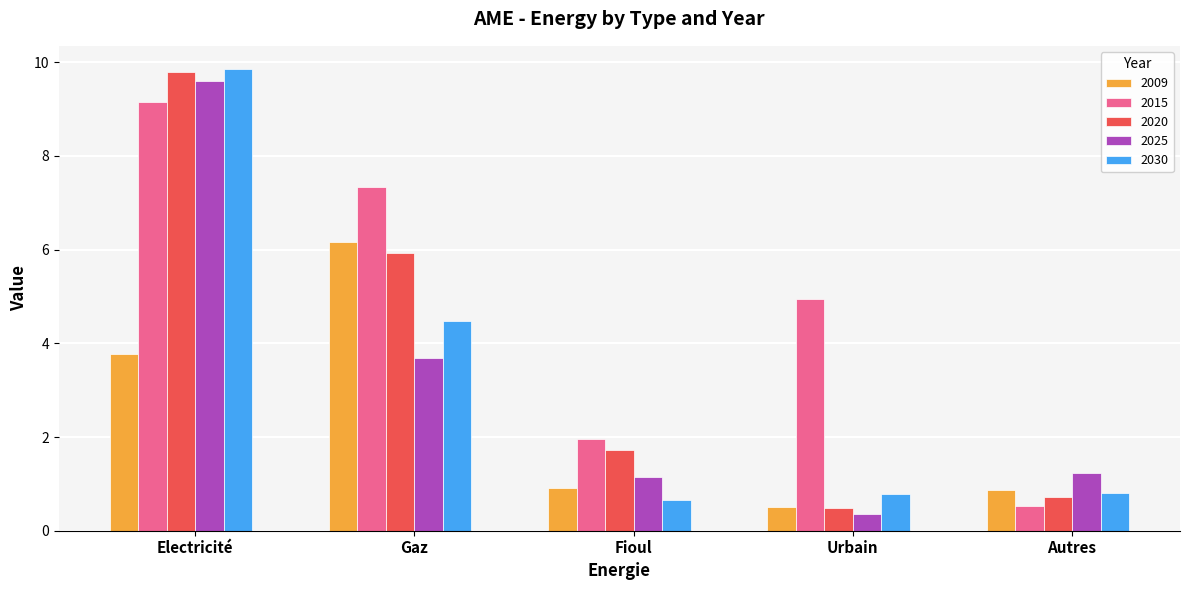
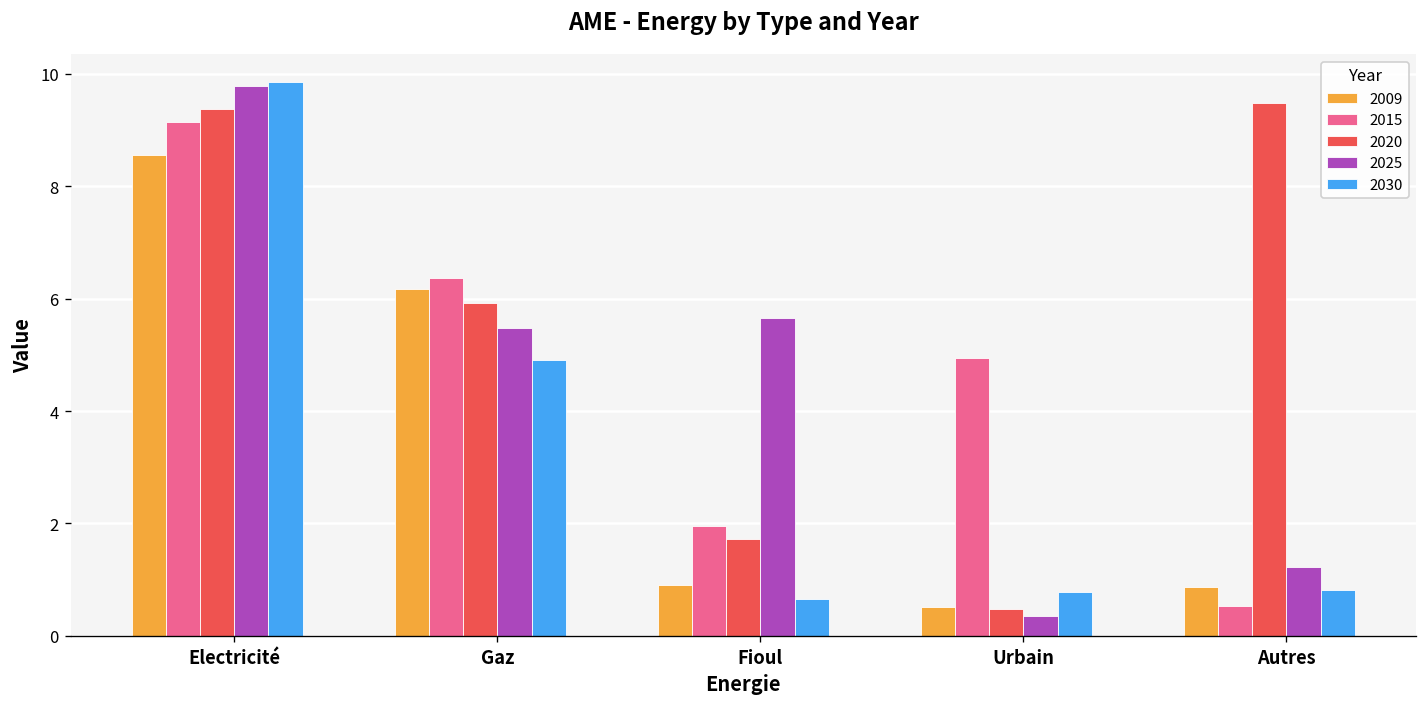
  {
    "2009": {
-     "Electricité": 3.8,
+     "Electricité": 8.6,
      "Gaz": 6.2,
      "Fioul": 0.9,
      "Urbain": 0.5,
      "Autres": 0.9
    },
    "2015": {
      "Electricité": 9.1,
-     "Gaz": 7.3,
+     "Gaz": 6.4,
      "Fioul": 2.0,
      "Urbain": 4.9,
      "Autres": 0.5
    },
    "2020": {
-     "Electricité": 9.8,
+     "Electricité": 9.4,
      "Gaz": 5.9,
      "Fioul": 1.7,
      "Urbain": 0.5,
-     "Autres": 0.7
+     "Autres": 9.5
    },
    "2025": {
-     "Electricité": 9.6,
-     "Gaz": 3.7,
-     "Fioul": 1.1,
+     "Electricité": 9.8,
+     "Gaz": 5.5,
+     "Fioul": 5.7,
      "Urbain": 0.4,
      "Autres": 1.2
    },
    "2030": {
      "Electricité": 9.9,
-     "Gaz": 4.5,
+     "Gaz": 4.9,
      "Fioul": 0.7,
      "Urbain": 0.8,
      "Autres": 0.8
    }
  }
